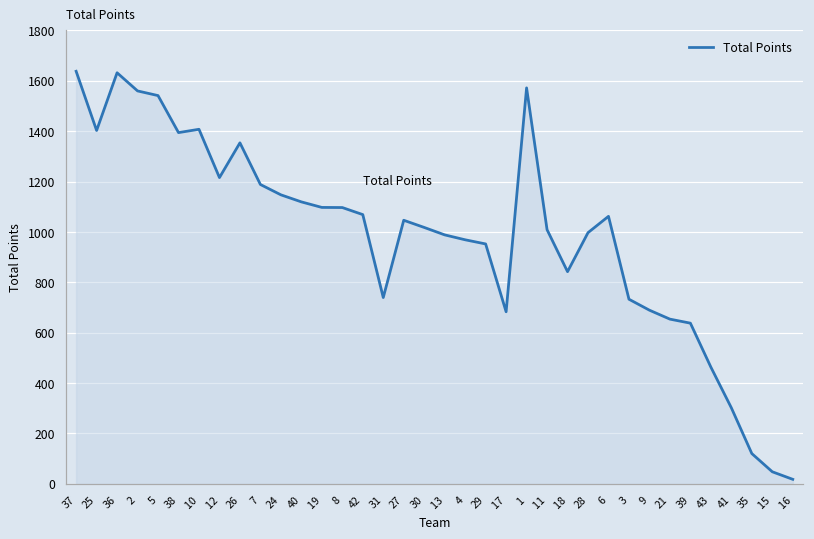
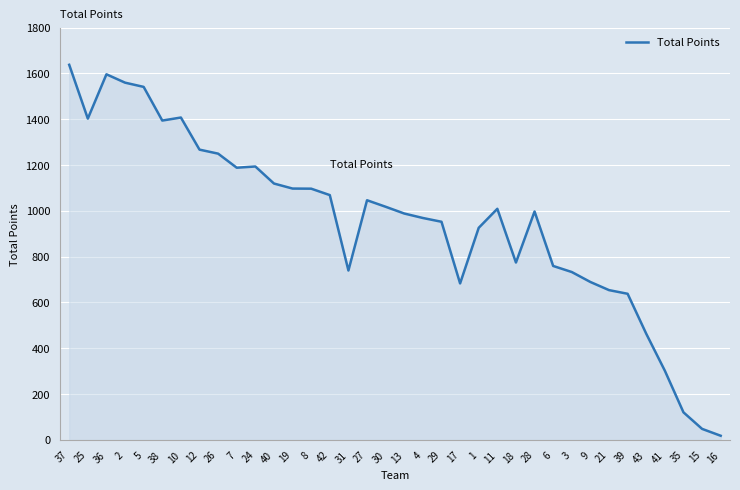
  {
    "37": 1640,
    "25": 1400,
-   "36": 1630,
+   "36": 1600,
    "2": 1560,
    "5": 1540,
    "38": 1390,
    "10": 1410,
-   "12": 1220,
-   "26": 1350,
+   "12": 1270,
+   "26": 1250,
    "7": 1190,
-   "24": 1150,
+   "24": 1190,
    "40": 1120,
    "19": 1100,
    "8": 1100,
    "42": 1070,
    "31": 740,
    "27": 1050,
    "30": 1020,
    "13": 990,
    "4": 970,
    "29": 950,
    "17": 680,
-   "1": 1570,
+   "1": 930,
    "11": 1010,
-   "18": 840,
+   "18": 770,
    "28": 1000,
-   "6": 1060,
+   "6": 760,
    "3": 730,
    "9": 690,
    "21": 650,
    "39": 640,
    "43": 460,
    "41": 300,
    "35": 120,
    "15": 50,
    "16": 20
  }
